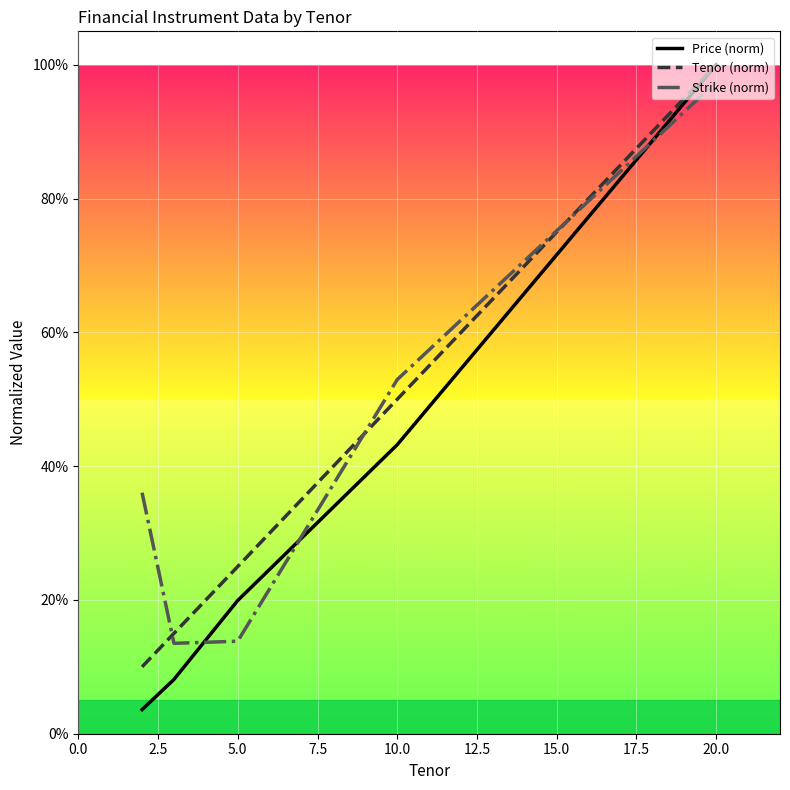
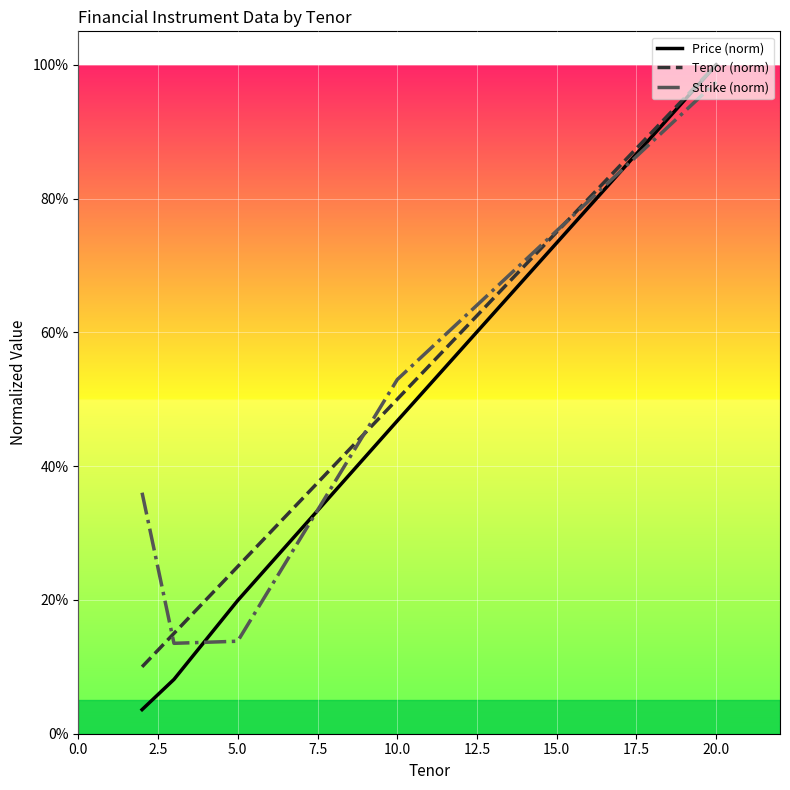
  {
    "Price (norm)": {
      "5.0": "20%",
-     "10.0": "43%"
+     "10.0": "47%"
    }
  }
